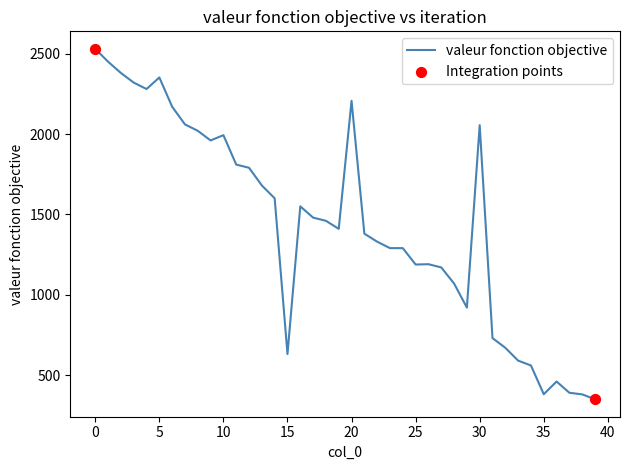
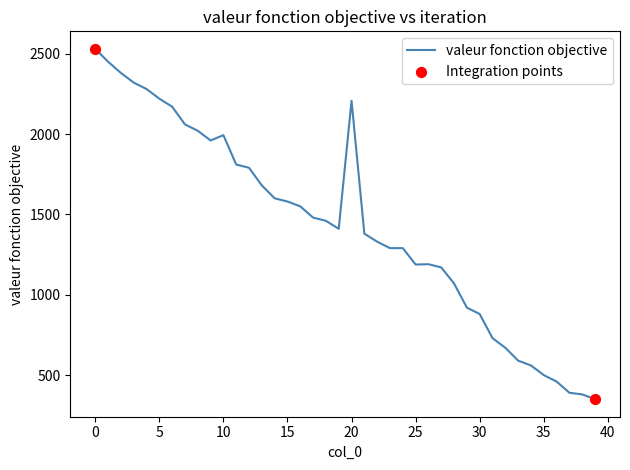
  {
    "valeur fonction objective": {
-     "5": 2350,
+     "5": 2220,
      "10": 1990,
-     "15": 630,
+     "15": 1580,
      "20": 2210,
      "25": 1190,
-     "30": 2060,
-     "35": 380
+     "30": 880,
+     "35": 500
    }
  }
